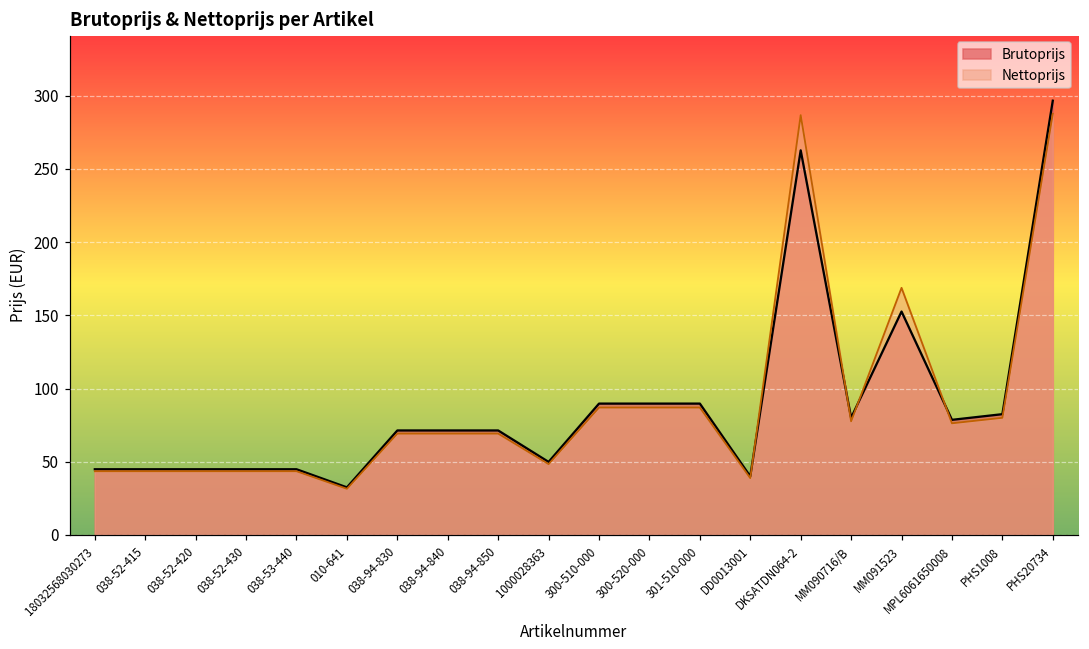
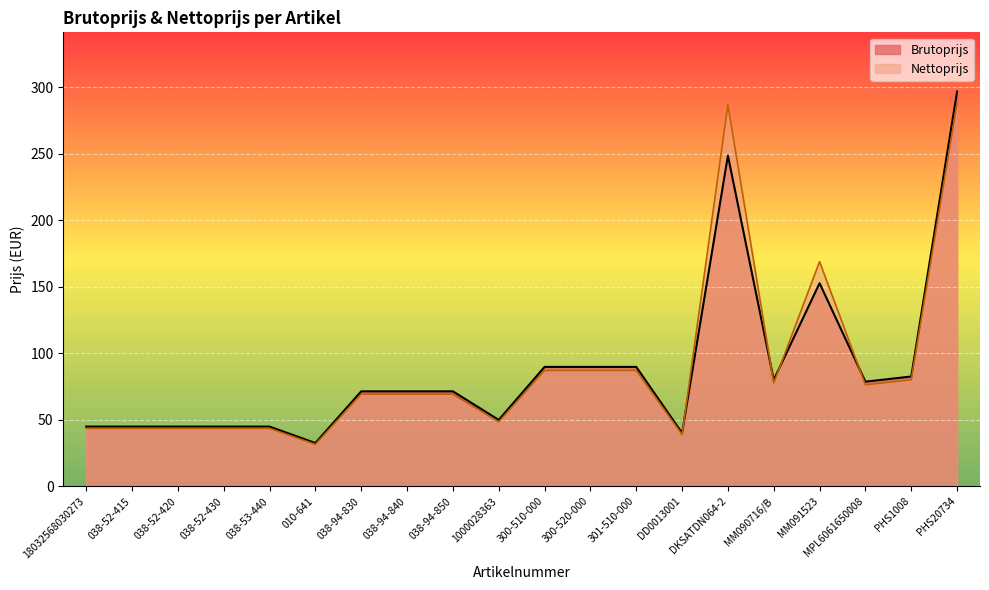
  {
    "Brutoprijs": {
      "038-94-830": 71,
      "038-94-840": 71,
      "038-94-850": 71,
      "300-510-000": 90,
      "300-520-000": 90,
      "301-510-000": 90,
-     "DKSATDN064-2": 263,
+     "DKSATDN064-2": 248,
      "MM090716/B": 80,
      "MM091523": 153,
      "MPL6061650008": 79,
      "PHS1008": 82,
      "PHS20734": 297
    },
    "Nettoprijs": {
      "038-94-830": 69,
      "038-94-840": 69,
      "038-94-850": 69,
      "300-510-000": 87,
      "300-520-000": 87,
      "301-510-000": 87,
      "DKSATDN064-2": 287,
      "MM090716/B": 78,
      "MM091523": 169,
      "MPL6061650008": 76,
      "PHS1008": 80,
      "PHS20734": 288
    }
  }
